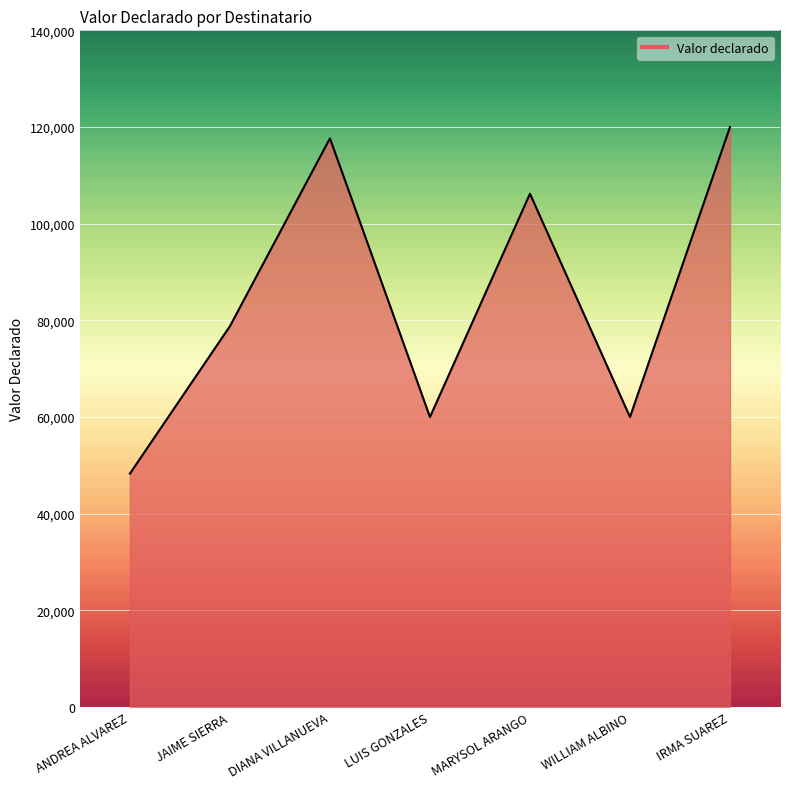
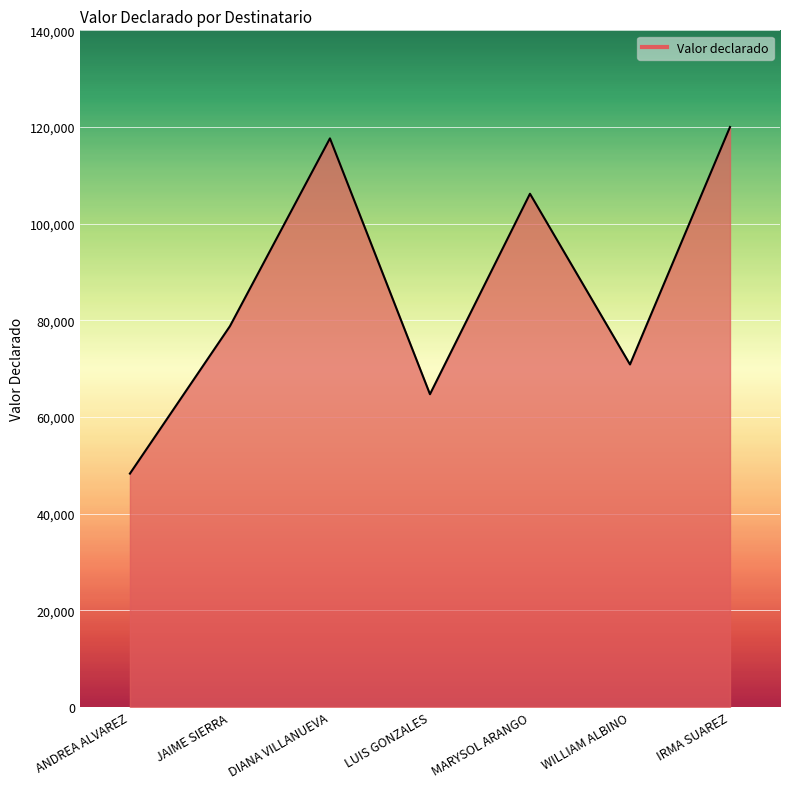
  {
    "ANDREA ALVAREZ": "48,000",
    "JAIME SIERRA": "79,000",
    "DIANA VILLANUEVA": "118,000",
-   "LUIS GONZALES": "60,000",
+   "LUIS GONZALES": "65,000",
    "MARYSOL ARANGO": "106,000",
-   "WILLIAM ALBINO": "60,000",
+   "WILLIAM ALBINO": "71,000",
    "IRMA SUAREZ": "120,000"
  }
